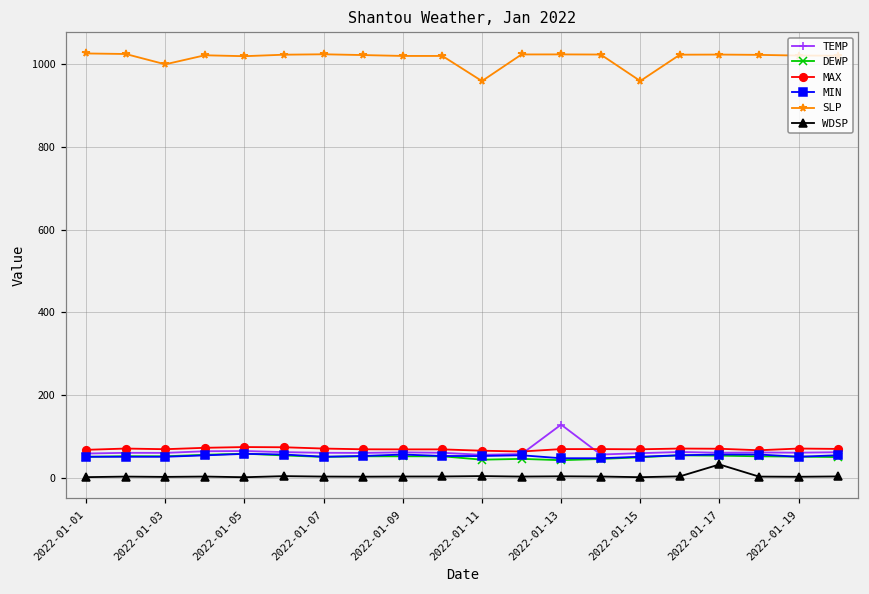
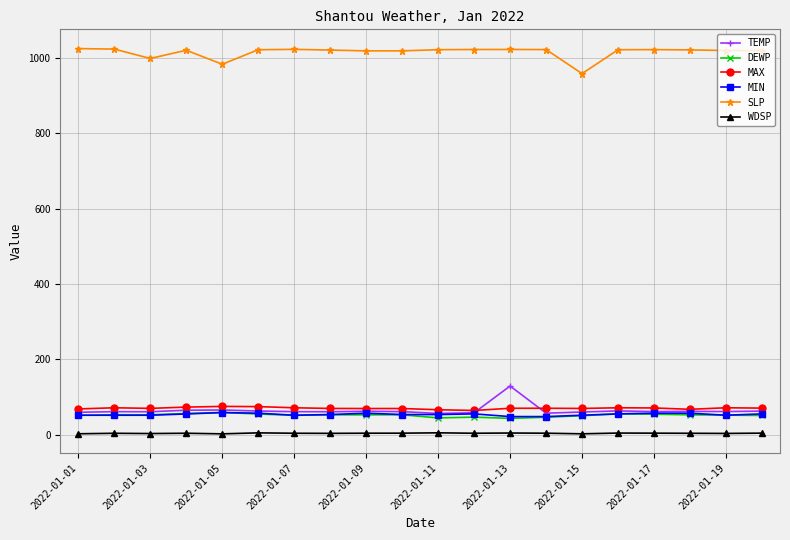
  {
    "TEMP": {
      "2022-01-01": 60,
      "2022-01-03": 60,
      "2022-01-07": 60,
      "2022-01-13": 130,
      "2022-01-15": 60,
      "2022-01-19": 60
    },
    "DEWP": {
      "2022-01-11": 40
    },
    "MAX": {
      "2022-01-01": 70,
      "2022-01-03": 70,
      "2022-01-05": 80,
      "2022-01-07": 70,
      "2022-01-09": 70,
      "2022-01-11": 70,
      "2022-01-13": 70,
      "2022-01-15": 70,
      "2022-01-17": 70,
      "2022-01-19": 70
    },
    "SLP": {
      "2022-01-01": 1020,
      "2022-01-03": 1000,
-     "2022-01-05": 1020,
+     "2022-01-05": 980,
      "2022-01-07": 1020,
      "2022-01-09": 1020,
-     "2022-01-11": 960,
+     "2022-01-11": 1020,
      "2022-01-13": 1020,
      "2022-01-15": 960,
      "2022-01-17": 1020
    },
    "WDSP": {
      "2022-01-01": 0,
      "2022-01-03": 0,
      "2022-01-05": 0,
      "2022-01-07": 0,
      "2022-01-09": 0,
      "2022-01-11": 10,
      "2022-01-13": 0,
      "2022-01-15": 0,
-     "2022-01-17": 30,
+     "2022-01-17": 0,
      "2022-01-19": 0
    }
  }
